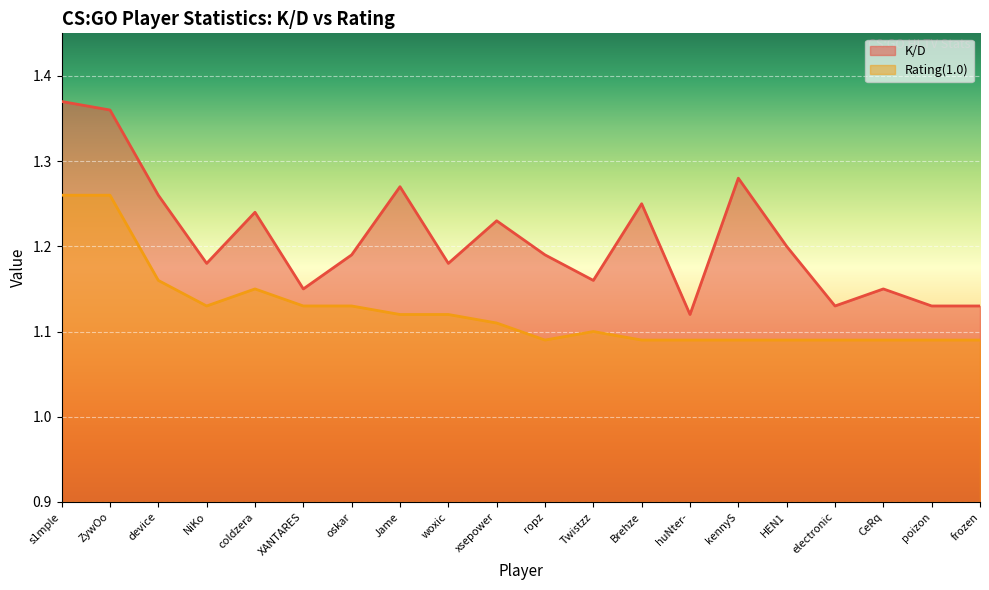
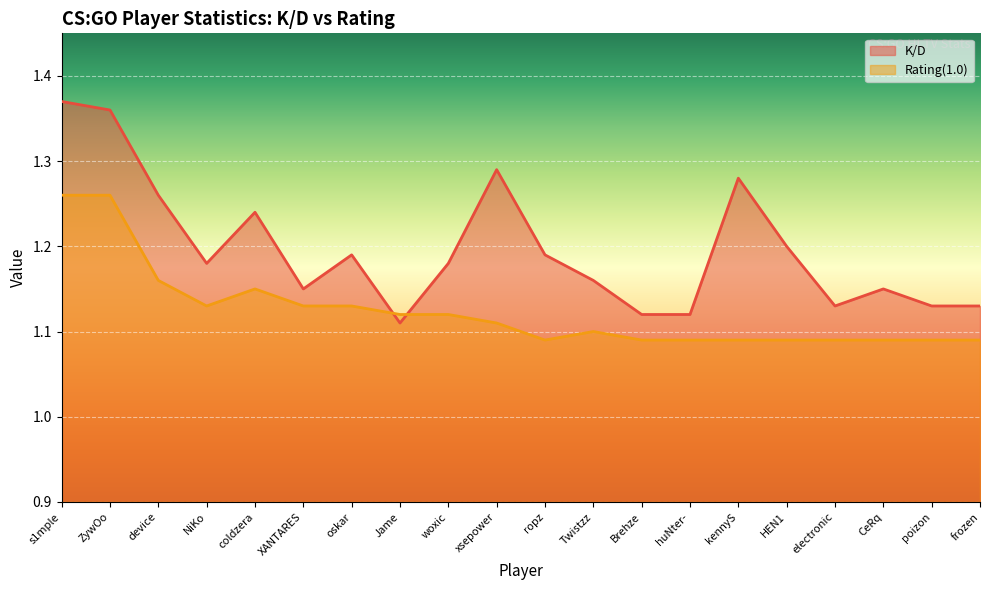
  {
    "K/D": {
      "s1mple": 1.37,
      "ZywOo": 1.36,
      "device": 1.26,
      "NiKo": 1.18,
      "coldzera": 1.24,
      "XANTARES": 1.15,
      "oskar": 1.19,
-     "Jame": 1.27,
+     "Jame": 1.11,
      "woxic": 1.18,
-     "xsepower": 1.23,
+     "xsepower": 1.29,
      "ropz": 1.19,
      "Twistzz": 1.16,
-     "Brehze": 1.25,
+     "Brehze": 1.12,
      "huNter-": 1.12,
      "kennyS": 1.28,
      "HEN1": 1.20,
      "electronic": 1.13,
      "CeRq": 1.15,
      "poizon": 1.13,
      "frozen": 1.13
    },
    "Rating(1.0)": {
      "s1mple": 1.26,
      "ZywOo": 1.26,
      "device": 1.16,
      "NiKo": 1.13,
      "coldzera": 1.15,
      "XANTARES": 1.13,
      "oskar": 1.13,
      "Jame": 1.12,
      "woxic": 1.12,
      "xsepower": 1.11,
      "ropz": 1.09,
      "Twistzz": 1.10,
      "Brehze": 1.09,
      "huNter-": 1.09,
      "kennyS": 1.09,
      "HEN1": 1.09,
      "electronic": 1.09,
      "CeRq": 1.09,
      "poizon": 1.09,
      "frozen": 1.09
    }
  }
